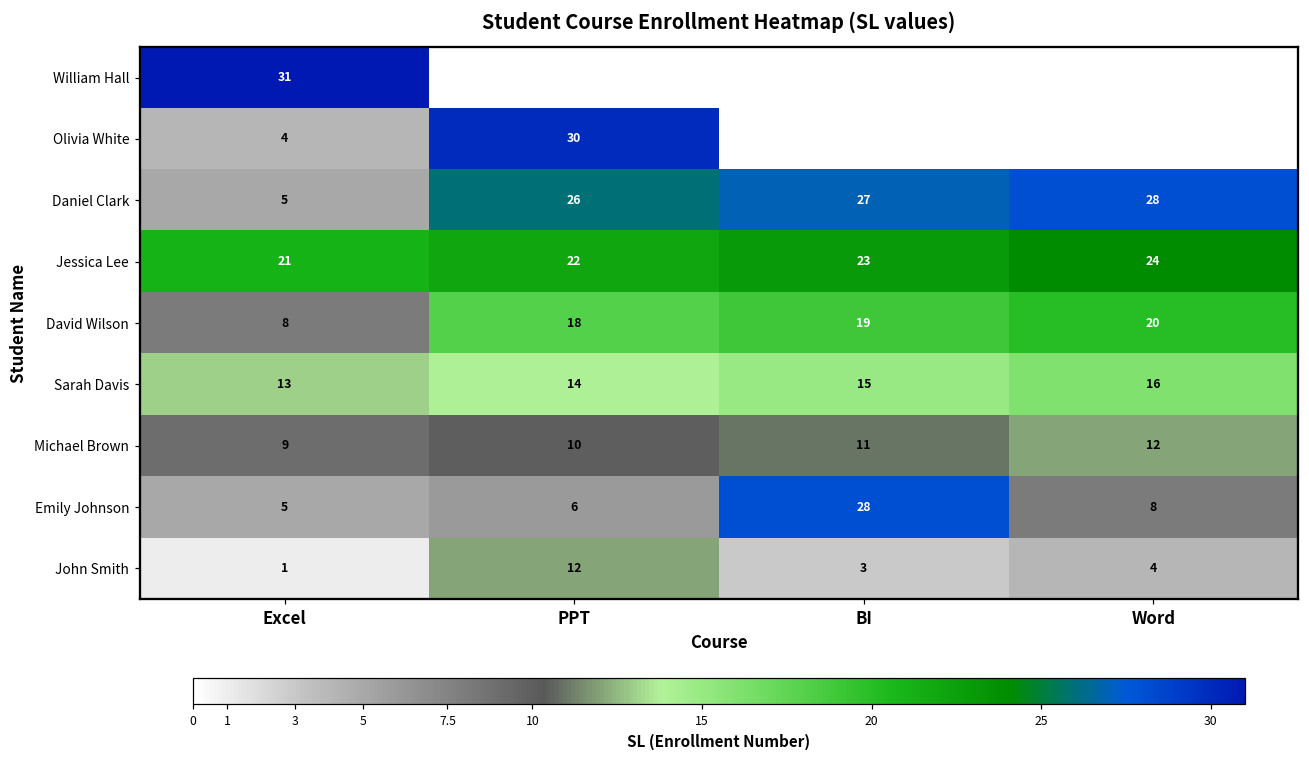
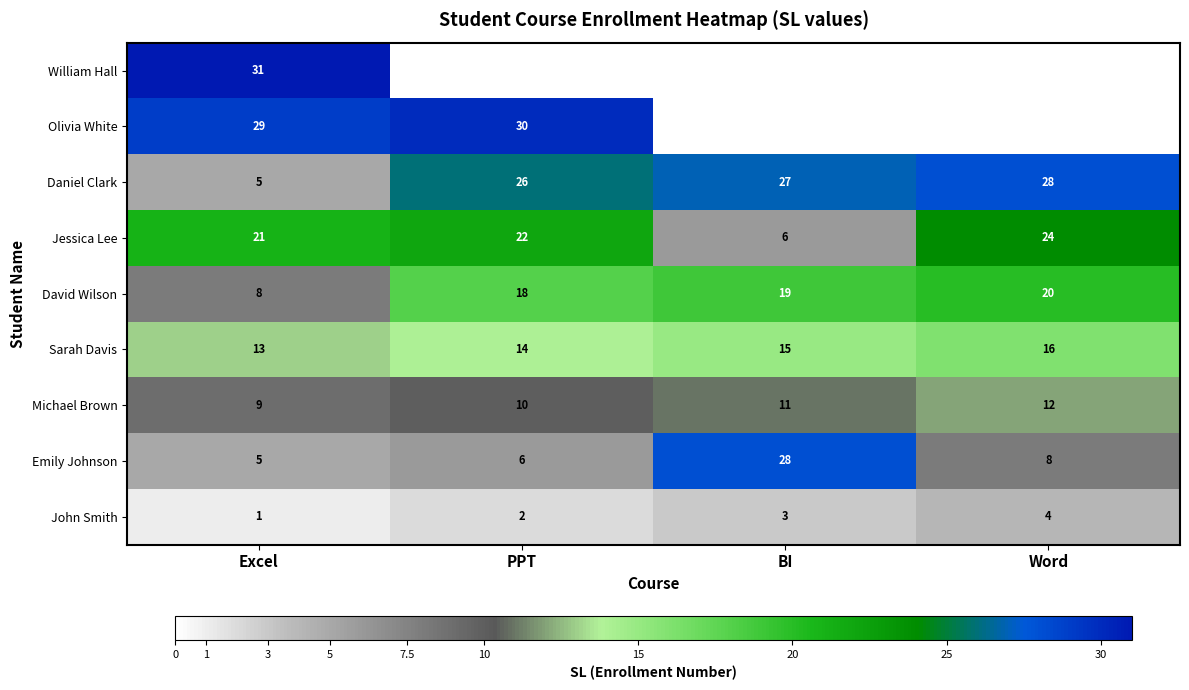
  {
    "William Hall": {
      "Excel": 31
    },
    "Olivia White": {
-     "Excel": 4,
+     "Excel": 29,
      "PPT": 30
    },
    "Daniel Clark": {
      "Excel": 5,
      "PPT": 26,
      "BI": 27,
      "Word": 28
    },
    "Jessica Lee": {
      "Excel": 21,
      "PPT": 22,
-     "BI": 23,
+     "BI": 6,
      "Word": 24
    },
    "David Wilson": {
      "Excel": 8,
      "PPT": 18,
      "BI": 19,
      "Word": 20
    },
    "Sarah Davis": {
      "Excel": 13,
      "PPT": 14,
      "BI": 15,
      "Word": 16
    },
    "Michael Brown": {
      "Excel": 9,
      "PPT": 10,
      "BI": 11,
      "Word": 12
    },
    "Emily Johnson": {
      "Excel": 5,
      "PPT": 6,
      "BI": 28,
      "Word": 8
    },
    "John Smith": {
      "Excel": 1,
-     "PPT": 12,
+     "PPT": 2,
      "BI": 3,
      "Word": 4
    }
  }
